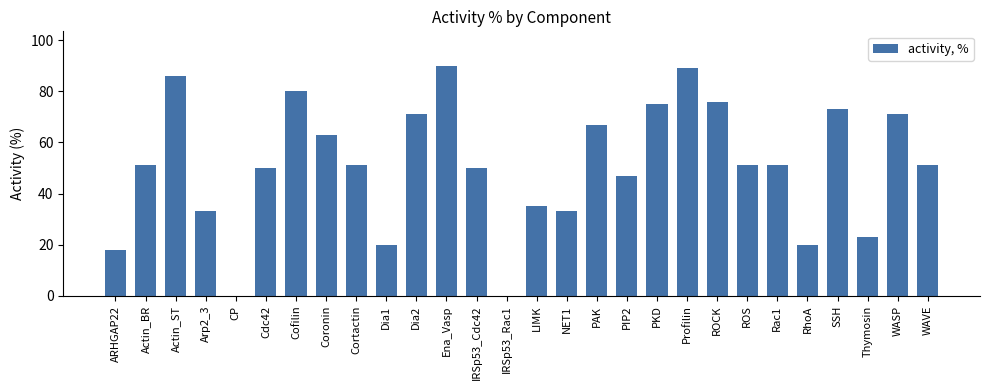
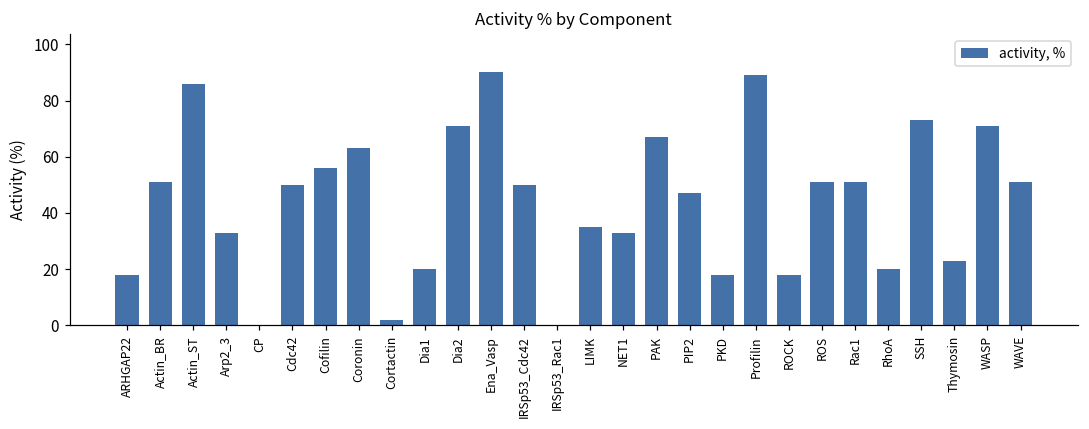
  {
    "ARHGAP22": 18,
    "Actin_BR": 51,
    "Actin_ST": 86,
    "Arp2_3": 33,
    "CP": 0,
    "Cdc42": 50,
-   "Cofilin": 80,
+   "Cofilin": 56,
    "Coronin": 63,
-   "Cortactin": 51,
+   "Cortactin": 2,
    "Dia1": 20,
    "Dia2": 71,
    "Ena_Vasp": 90,
    "IRSp53_Cdc42": 50,
    "IRSp53_Rac1": 0,
    "LIMK": 35,
    "NET1": 33,
    "PAK": 67,
    "PIP2": 47,
-   "PKD": 75,
+   "PKD": 18,
    "Profilin": 89,
-   "ROCK": 76,
+   "ROCK": 18,
    "ROS": 51,
    "Rac1": 51,
    "RhoA": 20,
    "SSH": 73,
    "Thymosin": 23,
    "WASP": 71,
    "WAVE": 51
  }
